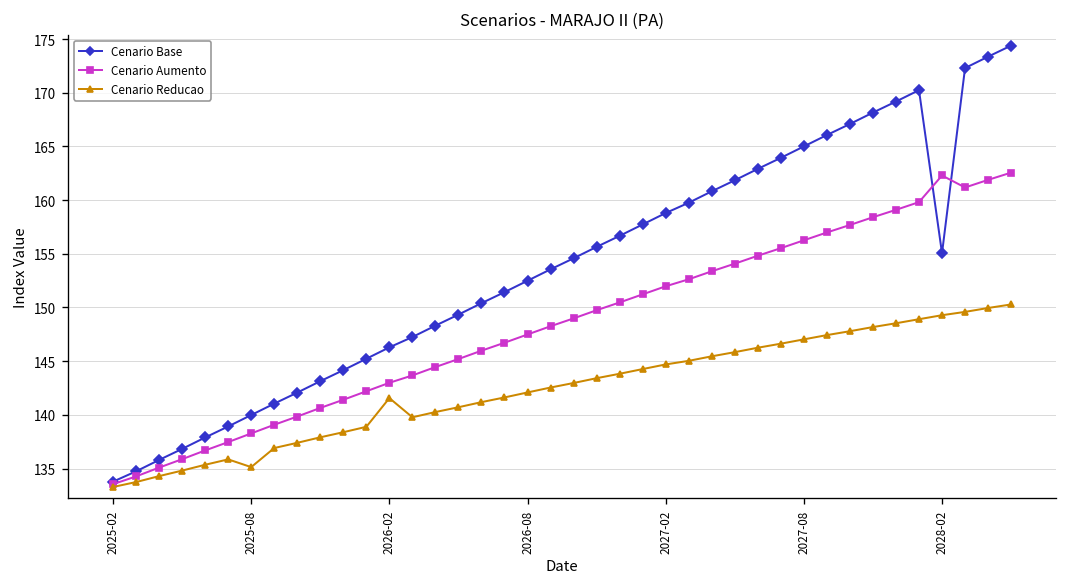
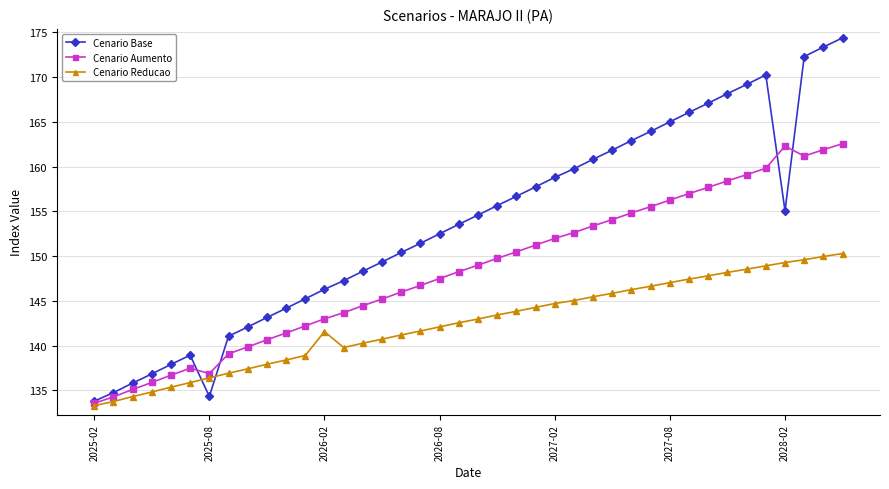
  {
    "Cenario Base": {
-     "2025-08": 140,
+     "2025-08": 134,
      "2026-02": 146,
      "2026-08": 152,
      "2027-02": 159,
      "2027-08": 165,
      "2028-02": 155
    },
    "Cenario Aumento": {
-     "2025-08": 138,
+     "2025-08": 137,
      "2026-02": 143,
      "2026-08": 147,
      "2027-02": 152,
      "2027-08": 156,
      "2028-02": 162
    },
    "Cenario Reducao": {
-     "2025-08": 135,
+     "2025-08": 136,
      "2026-02": 142,
      "2026-08": 142,
      "2027-02": 145,
      "2027-08": 147,
      "2028-02": 149
    }
  }
